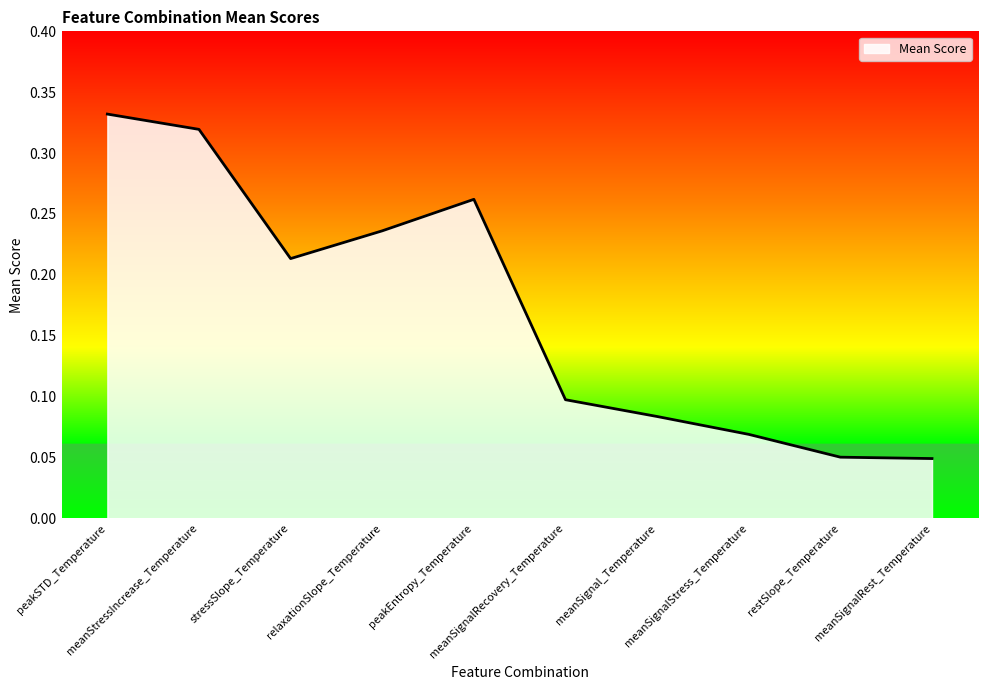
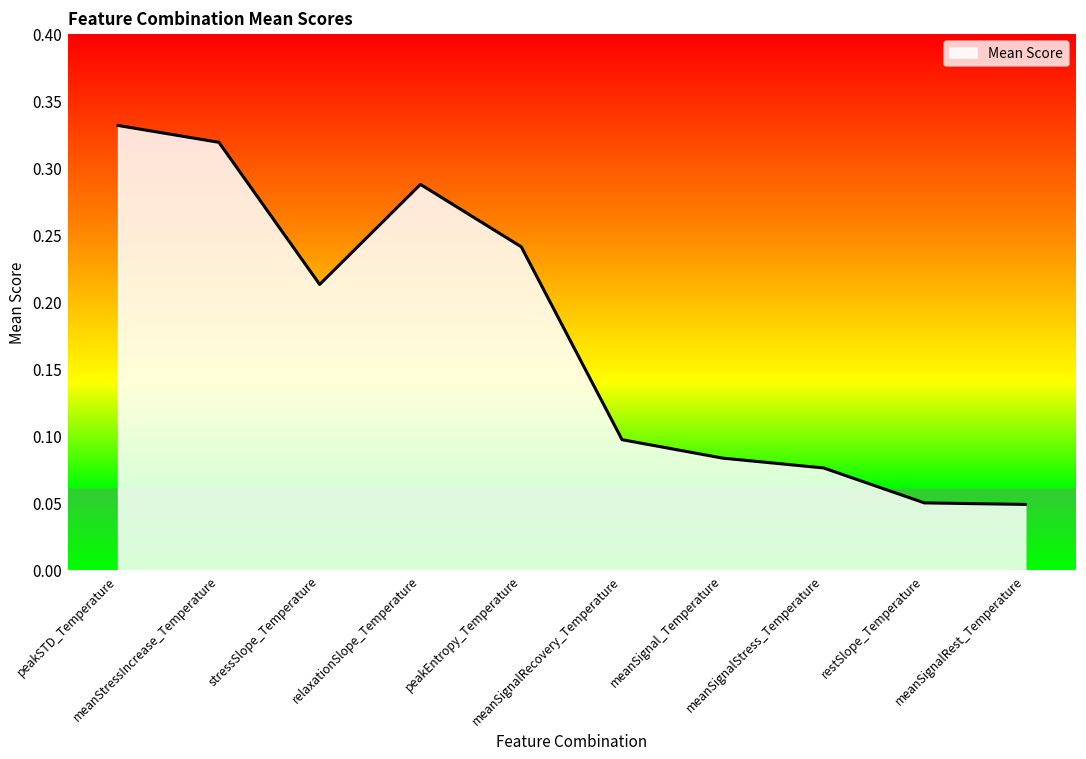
  {
    "peakSTD_Temperature": 0.332,
    "meanStressIncrease_Temperature": 0.319,
    "stressSlope_Temperature": 0.213,
-   "relaxationSlope_Temperature": 0.236,
-   "peakEntropy_Temperature": 0.262,
+   "relaxationSlope_Temperature": 0.288,
+   "peakEntropy_Temperature": 0.241,
    "meanSignalRecovery_Temperature": 0.097,
    "meanSignal_Temperature": 0.084,
-   "meanSignalStress_Temperature": 0.069,
+   "meanSignalStress_Temperature": 0.076,
    "restSlope_Temperature": 0.050,
    "meanSignalRest_Temperature": 0.049
  }
